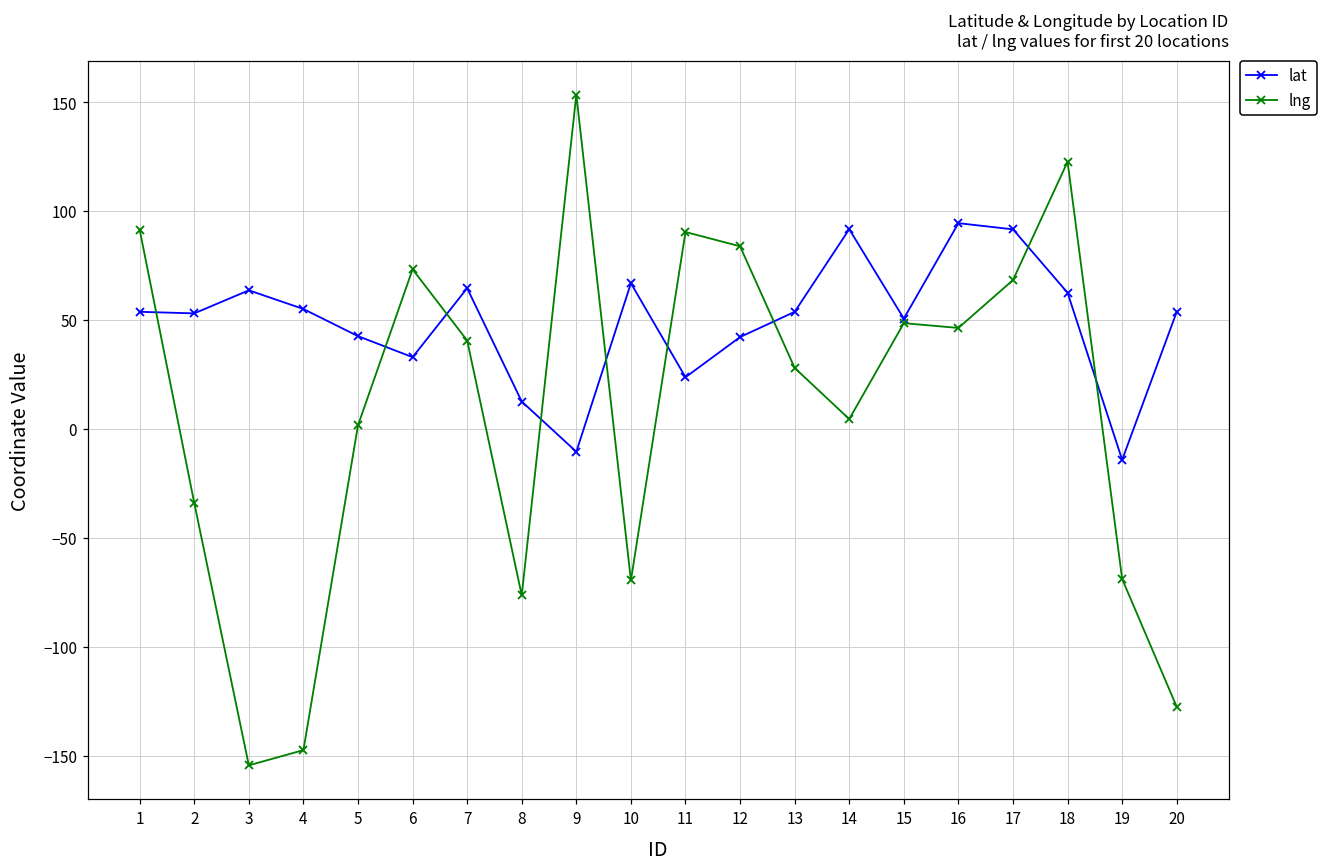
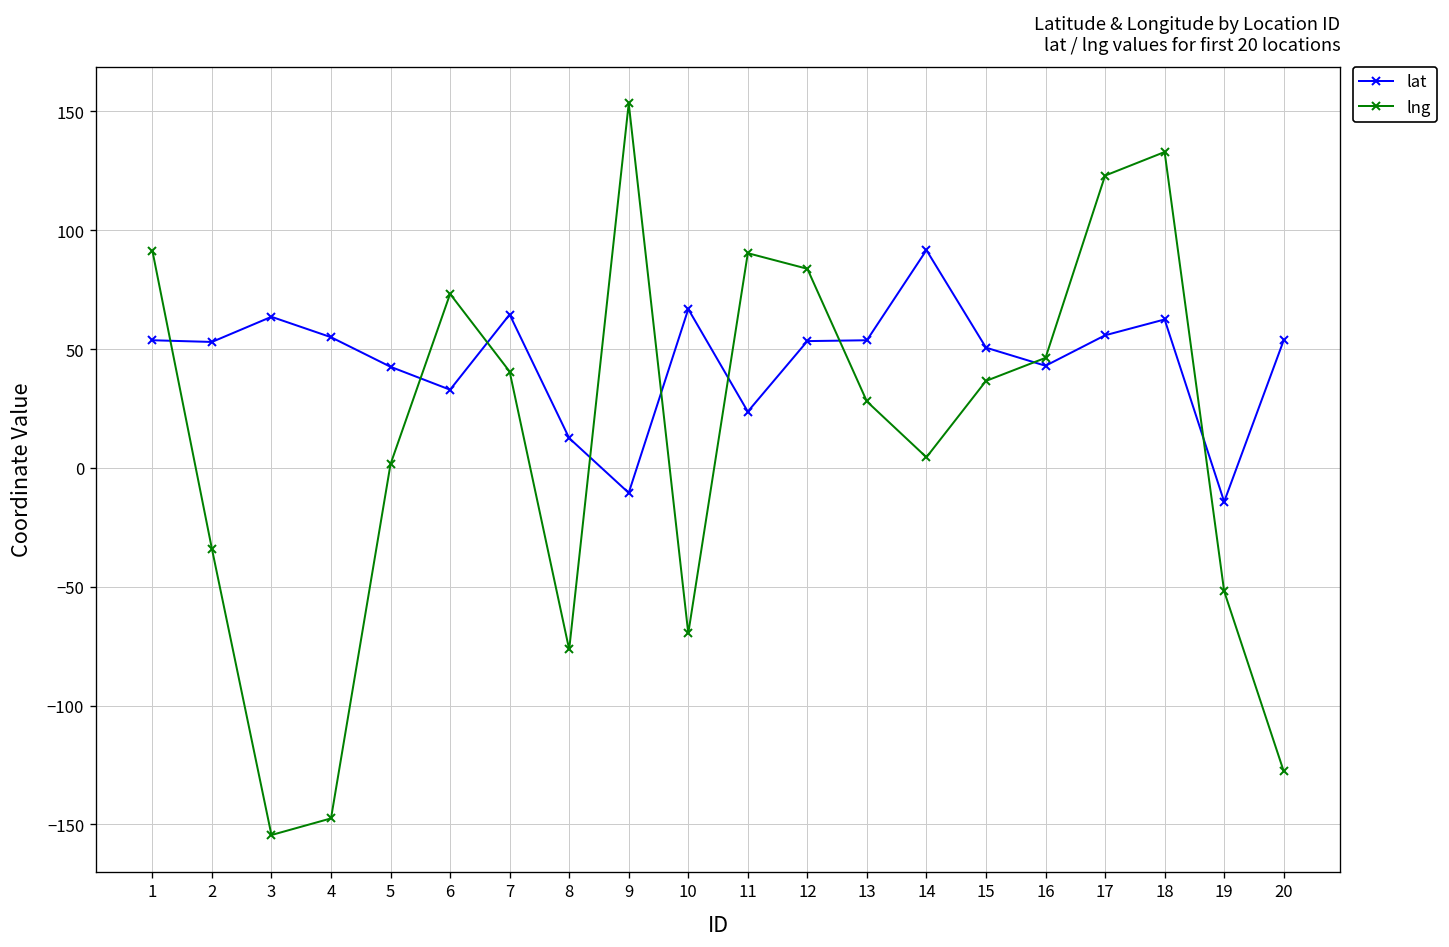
  {
    "lat": {
      "1": 54,
      "2": 53,
      "3": 64,
      "4": 55,
      "5": 43,
      "6": 33,
      "7": 65,
      "8": 13,
      "9": -11,
      "10": 67,
      "11": 24,
-     "12": 42,
+     "12": 53,
      "13": 54,
      "14": 92,
      "15": 51,
-     "16": 94,
-     "17": 92,
+     "16": 43,
+     "17": 56,
      "18": 62,
      "19": -14,
      "20": 54
    },
    "lng": {
      "1": 91,
      "2": -34,
      "3": -154,
      "4": -148,
      "5": 2,
      "6": 73,
      "7": 41,
      "8": -76,
      "9": 153,
      "10": -70,
      "11": 90,
      "12": 84,
      "13": 28,
      "14": 4,
-     "15": 49,
+     "15": 37,
      "16": 46,
-     "17": 68,
-     "18": 123,
-     "19": -69,
+     "17": 123,
+     "18": 133,
+     "19": -52,
      "20": -128
    }
  }
